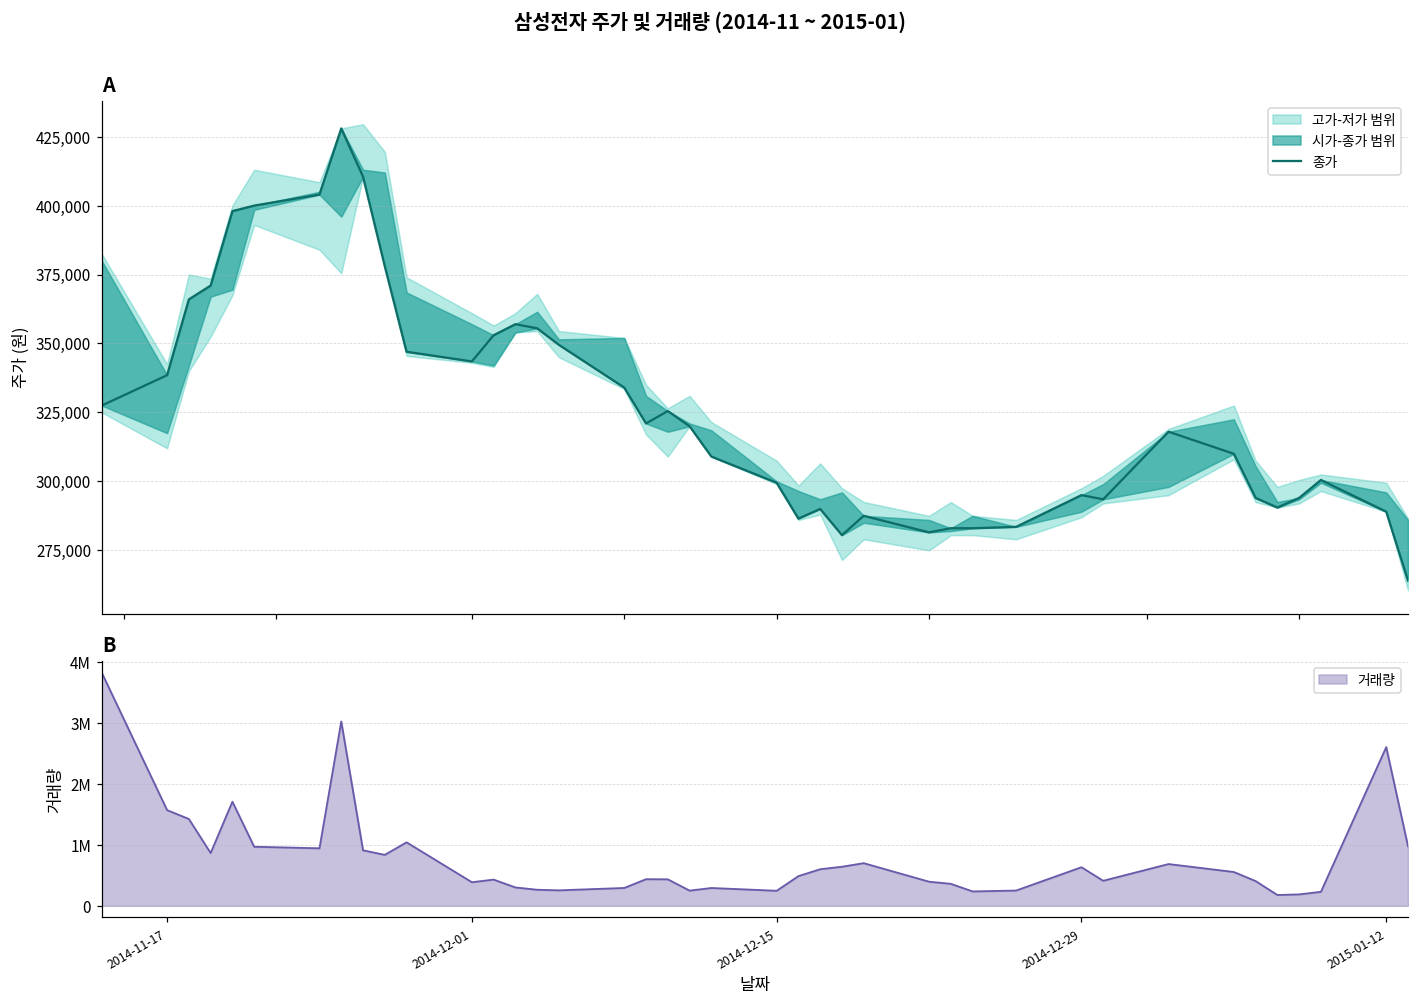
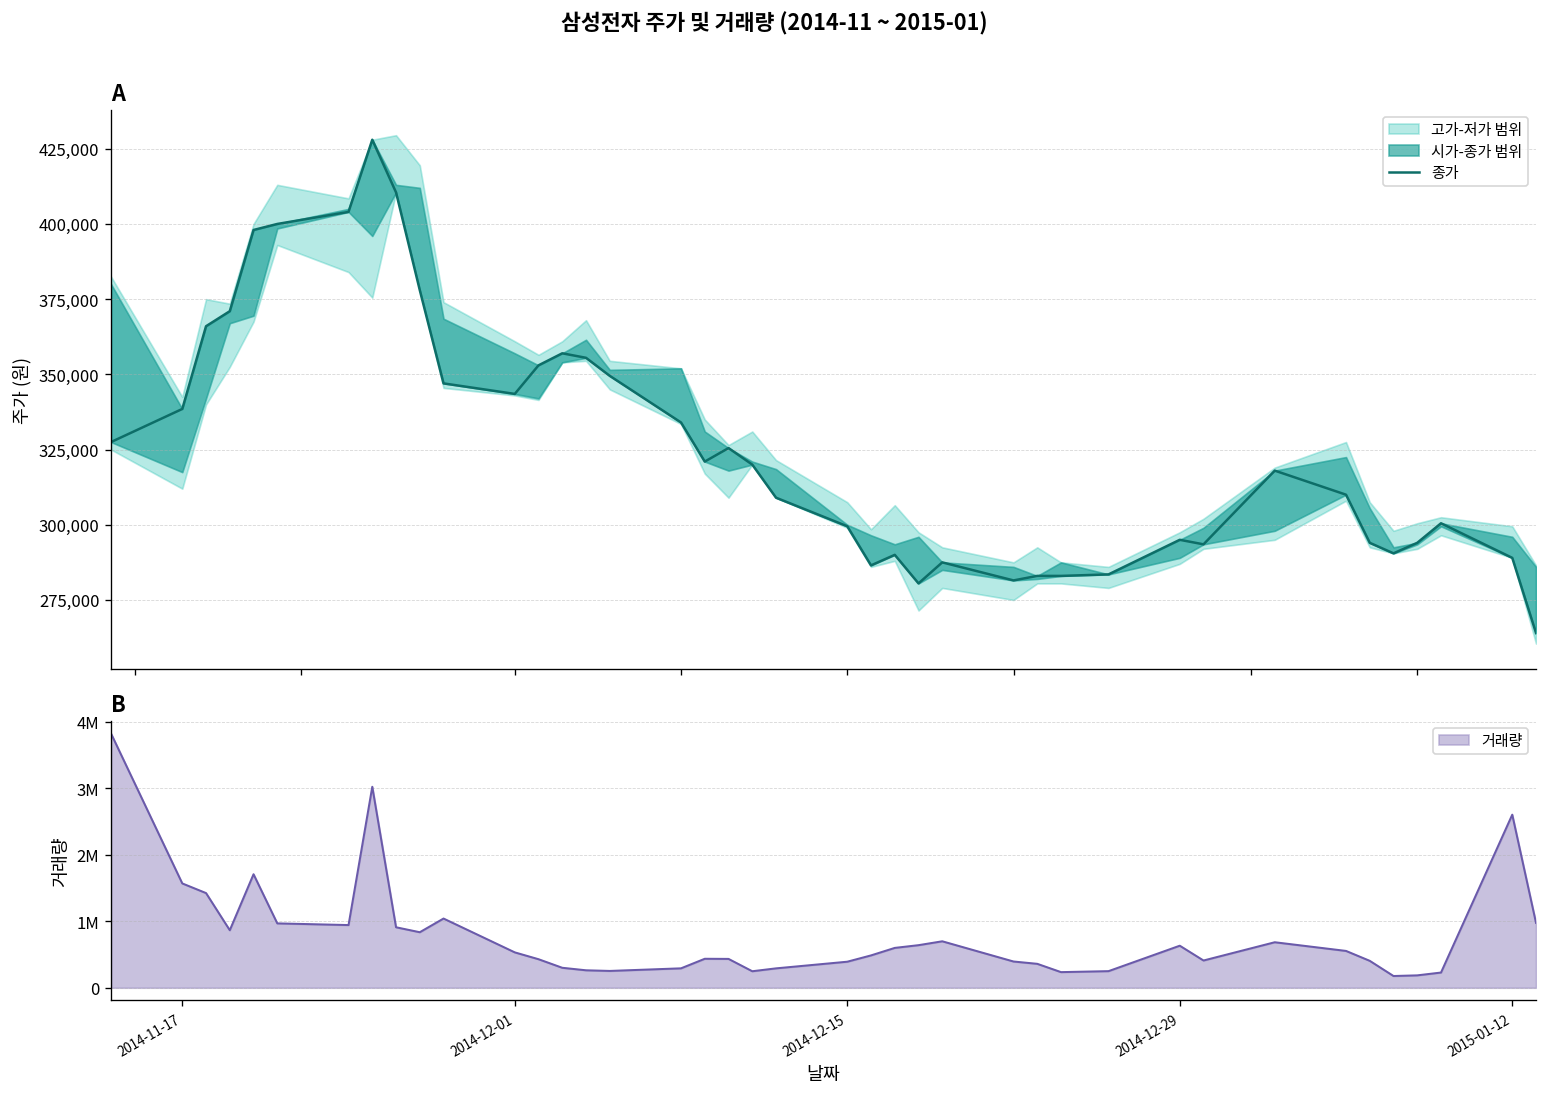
  {
    "B": {
      "2014-11-17": 1600000,
-     "2014-12-01": 400000,
-     "2014-12-15": 200000,
+     "2014-12-01": 500000,
+     "2014-12-15": 400000,
      "2014-12-29": 600000,
      "2015-01-12": 2600000
    }
  }
